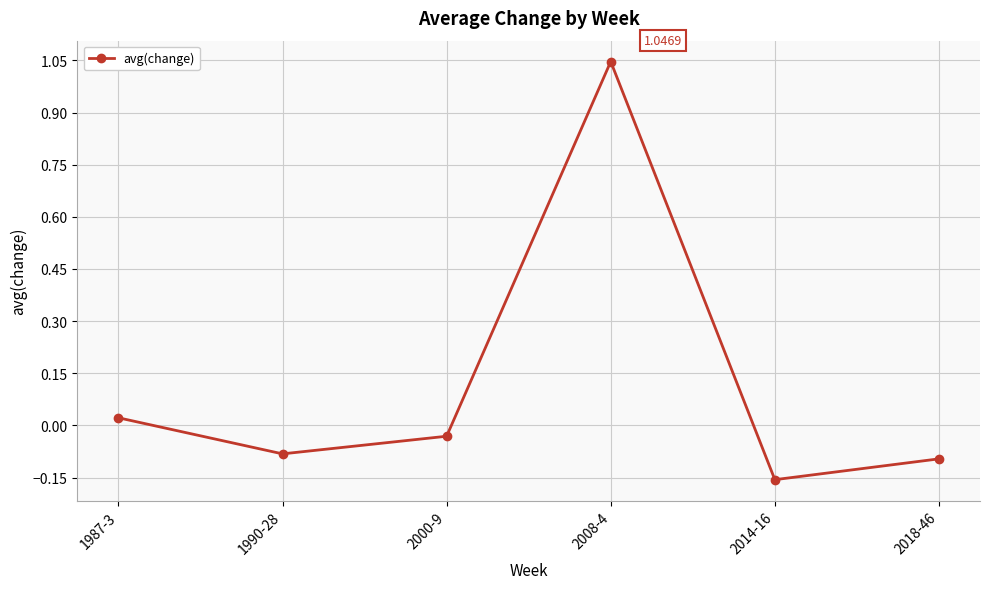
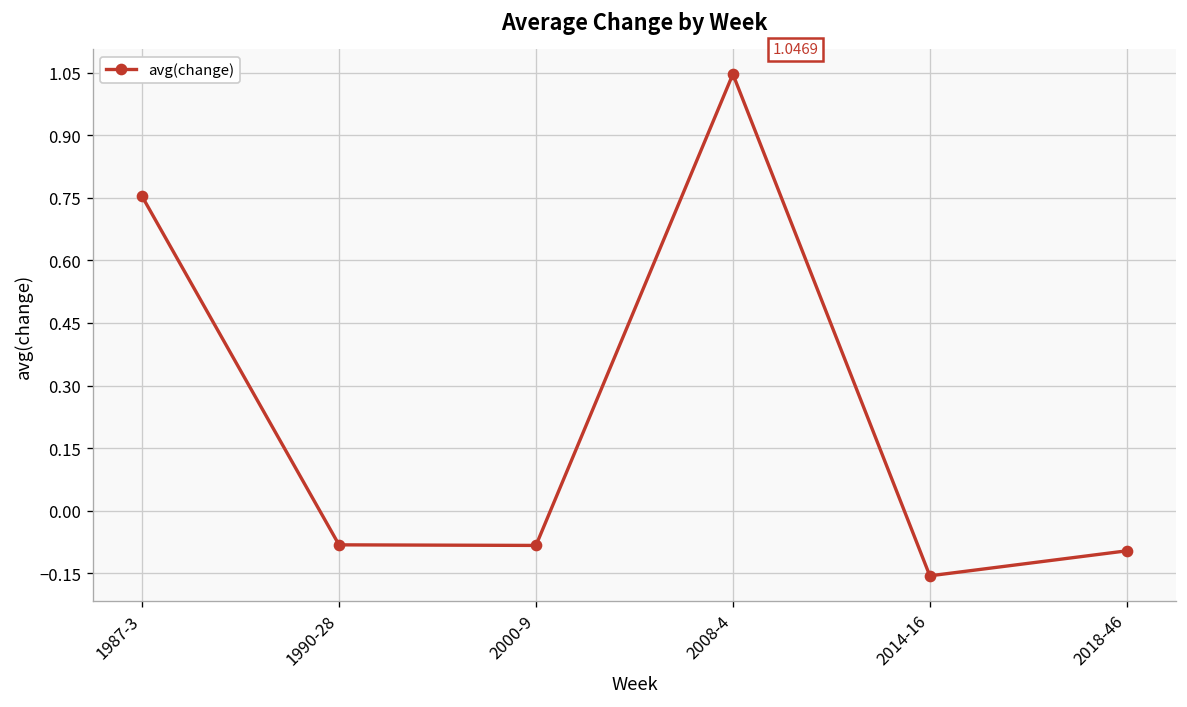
  {
-   "1987-3": 0.02,
+   "1987-3": 0.75,
    "1990-28": -0.08,
-   "2000-9": -0.03,
+   "2000-9": -0.08,
    "2008-4": 1.05,
    "2014-16": -0.16,
    "2018-46": -0.10
  }
